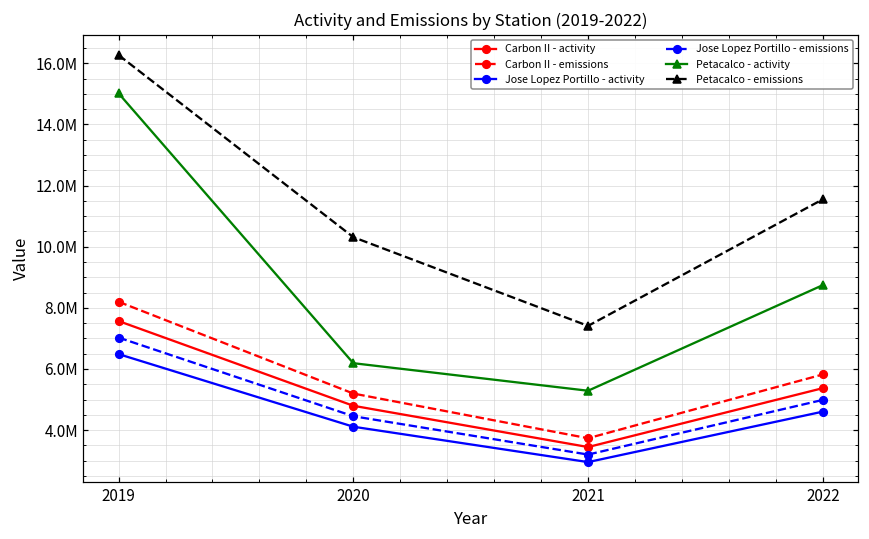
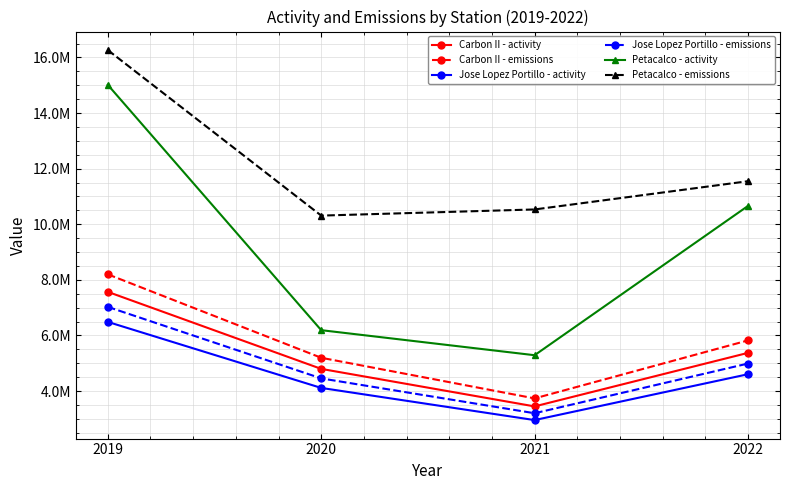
  {
    "Petacalco - activity": {
      "2019": 15000000,
      "2020": 6200000,
      "2021": 5300000,
-     "2022": 8700000
+     "2022": 10700000
    },
    "Petacalco - emissions": {
      "2019": 16300000,
      "2020": 10300000,
-     "2021": 7400000,
+     "2021": 10500000,
      "2022": 11500000
    }
  }
